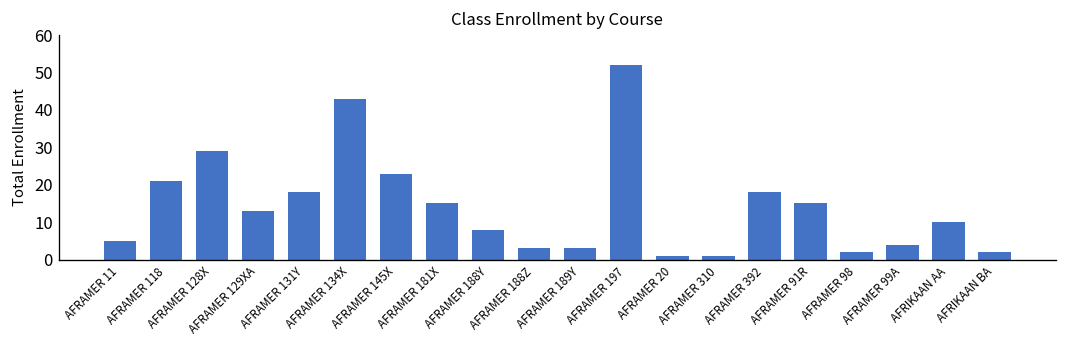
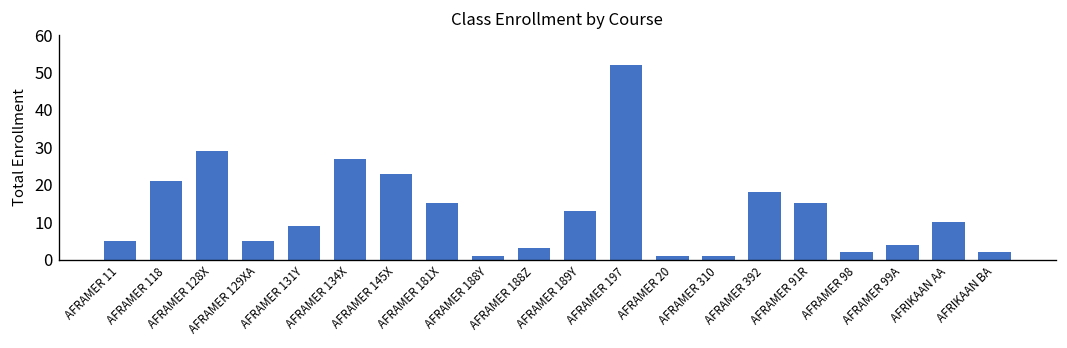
  {
    "AFRAMER 11": 5,
    "AFRAMER 118": 21,
    "AFRAMER 128X": 29,
-   "AFRAMER 129XA": 13,
-   "AFRAMER 131Y": 18,
-   "AFRAMER 134X": 43,
+   "AFRAMER 129XA": 5,
+   "AFRAMER 131Y": 9,
+   "AFRAMER 134X": 27,
    "AFRAMER 145X": 23,
    "AFRAMER 181X": 15,
-   "AFRAMER 188Y": 8,
+   "AFRAMER 188Y": 1,
    "AFRAMER 188Z": 3,
-   "AFRAMER 189Y": 3,
+   "AFRAMER 189Y": 13,
    "AFRAMER 197": 52,
    "AFRAMER 20": 1,
    "AFRAMER 310": 1,
    "AFRAMER 392": 18,
    "AFRAMER 91R": 15,
    "AFRAMER 98": 2,
    "AFRAMER 99A": 4,
    "AFRIKAAN AA": 10,
    "AFRIKAAN BA": 2
  }
